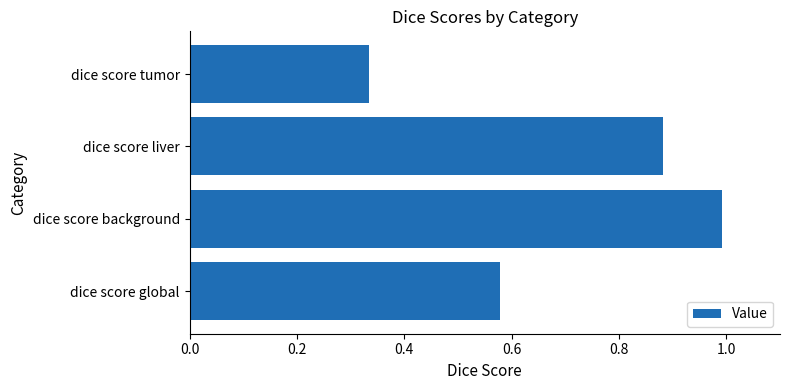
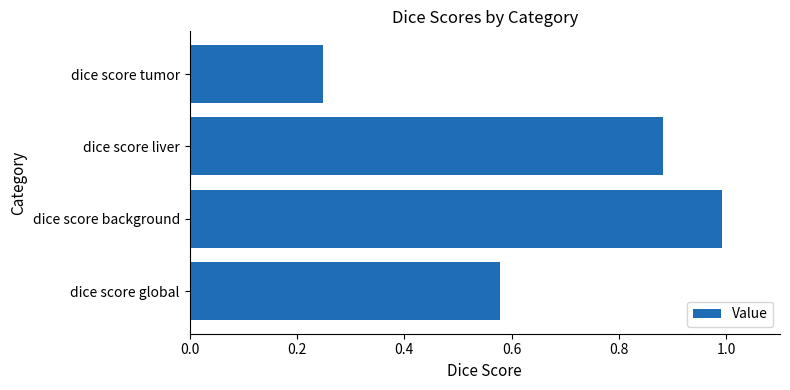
  {
-   "dice score tumor": 0.33,
+   "dice score tumor": 0.25,
    "dice score liver": 0.88,
    "dice score background": 0.99,
    "dice score global": 0.58
  }
